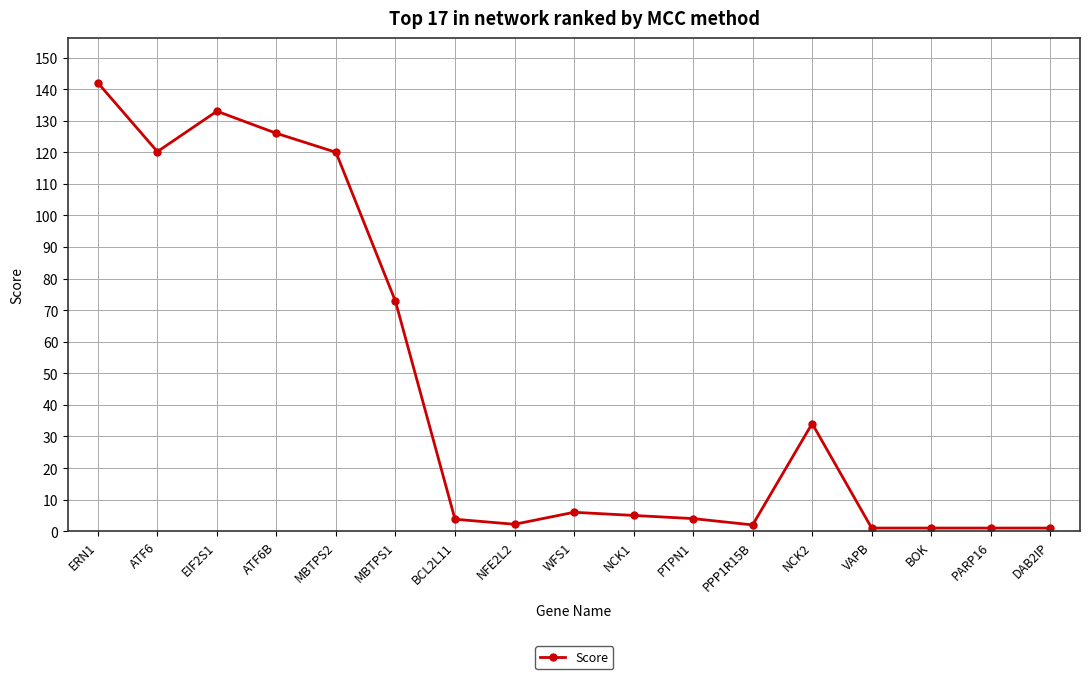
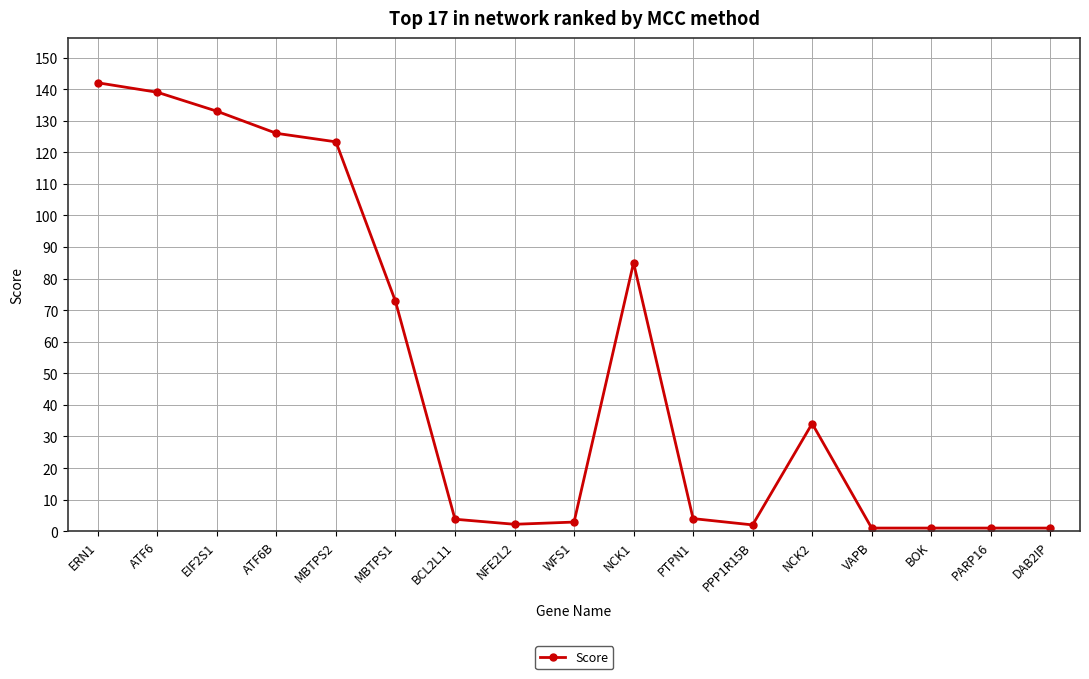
  {
    "ERN1": 142,
-   "ATF6": 120,
+   "ATF6": 139,
    "EIF2S1": 133,
    "ATF6B": 126,
-   "MBTPS2": 120,
+   "MBTPS2": 123,
    "MBTPS1": 73,
    "BCL2L11": 4,
    "NFE2L2": 2,
-   "WFS1": 6,
-   "NCK1": 5,
+   "WFS1": 3,
+   "NCK1": 85,
    "PTPN1": 4,
    "PPP1R15B": 2,
    "NCK2": 34,
    "VAPB": 1,
    "BOK": 1,
    "PARP16": 1,
    "DAB2IP": 1
  }
